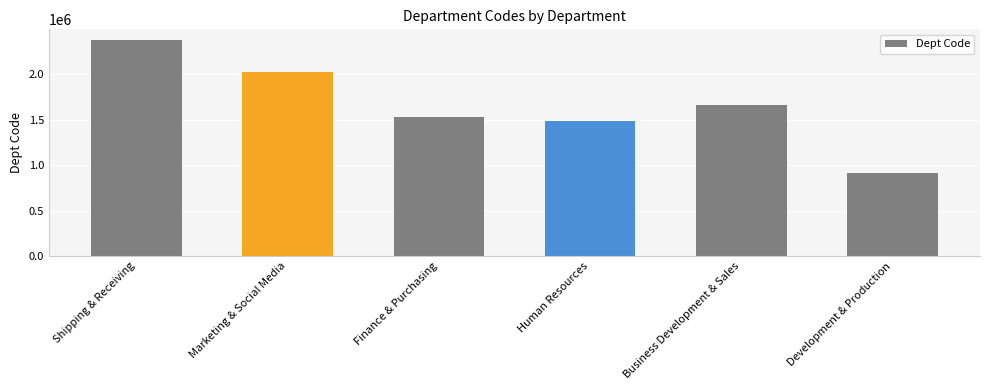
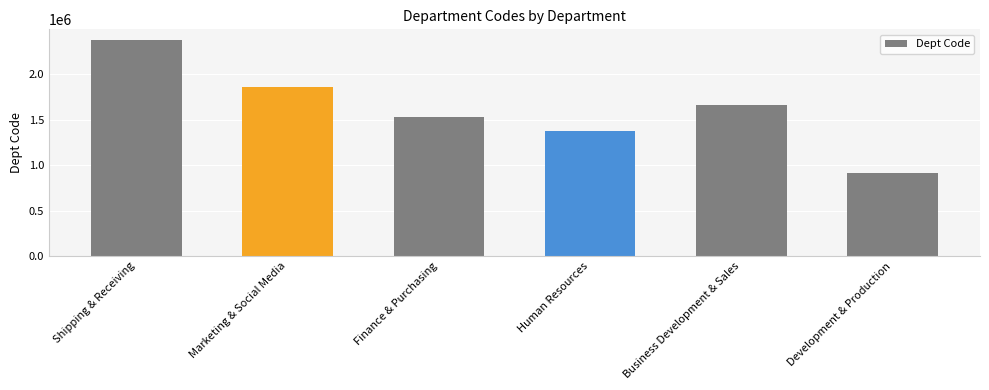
  {
    "Shipping & Receiving": 2400000,
-   "Marketing & Social Media": 2000000,
+   "Marketing & Social Media": 1900000,
    "Finance & Purchasing": 1500000,
-   "Human Resources": 1500000,
+   "Human Resources": 1400000,
    "Business Development & Sales": 1700000,
    "Development & Production": 900000
  }
